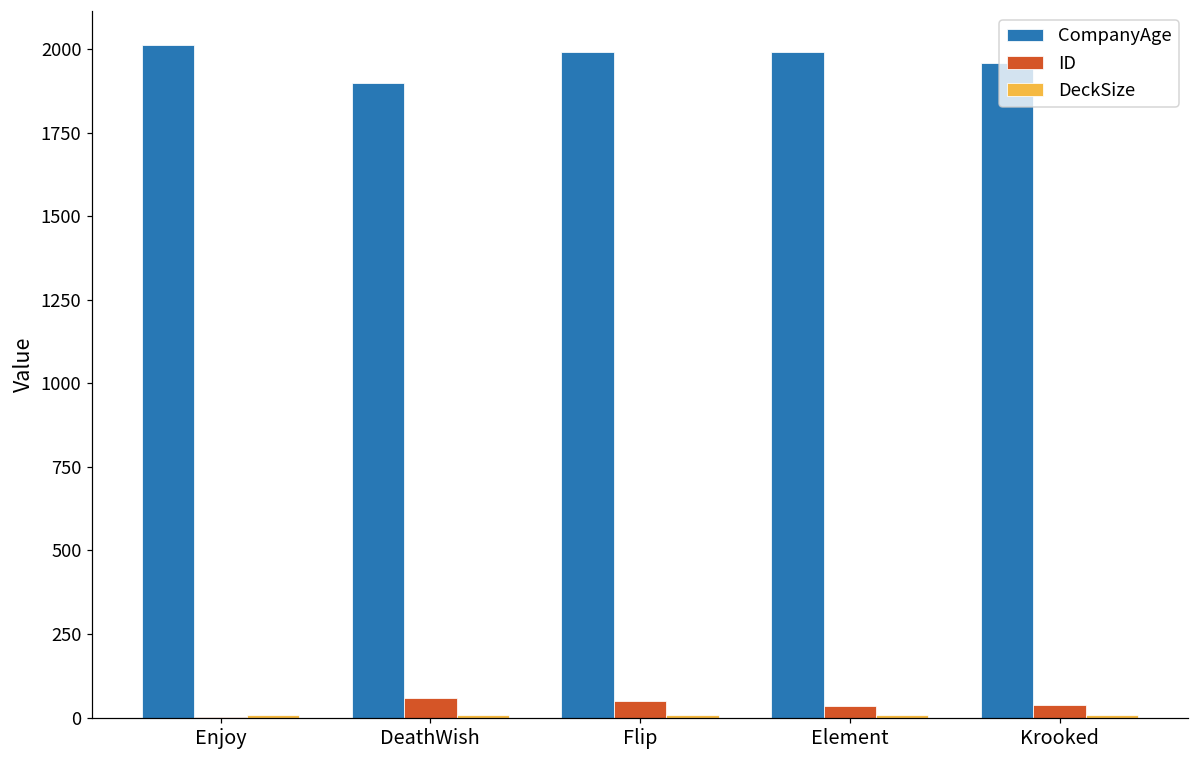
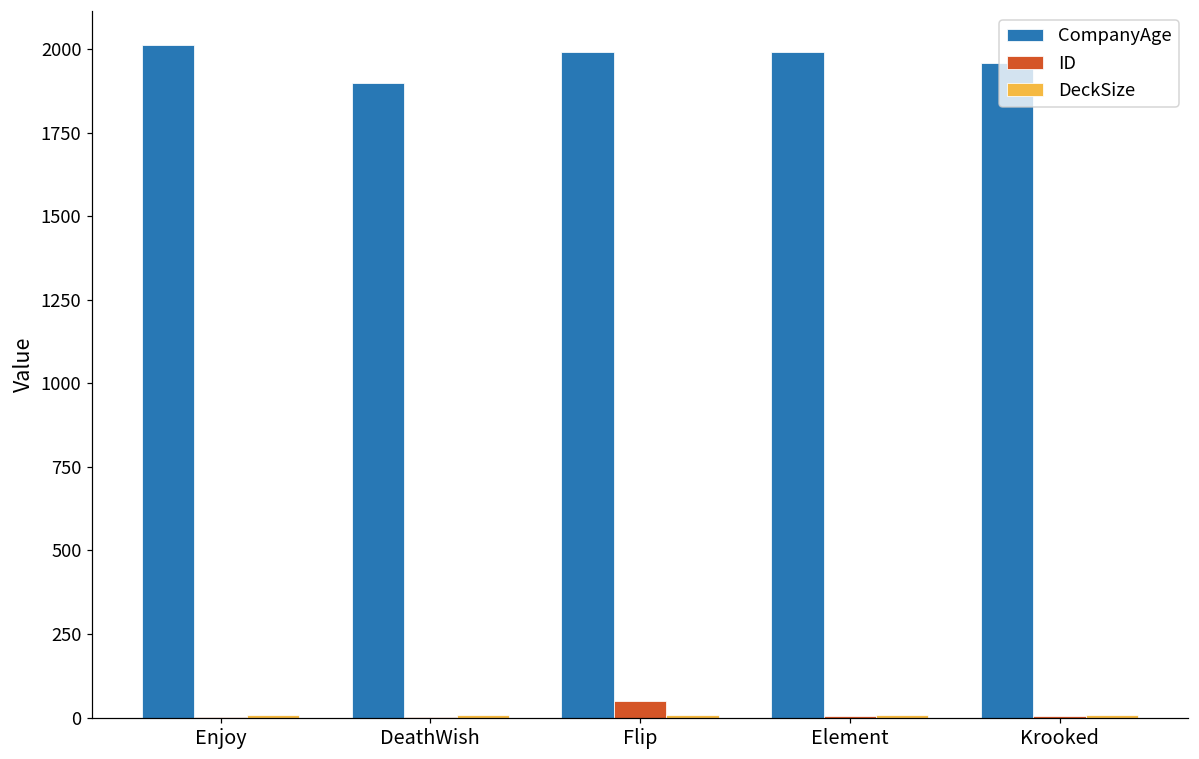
  {
    "CompanyAge": {
      "Enjoy": 2010,
      "DeathWish": 1900,
      "Flip": 1990,
      "Element": 1990
    },
    "ID": {
-     "DeathWish": 60,
+     "DeathWish": 0,
      "Flip": 50,
-     "Element": 40,
-     "Krooked": 40
+     "Element": 0,
+     "Krooked": 10
    },
    "DeckSize": {
      "Flip": 10
    }
  }
